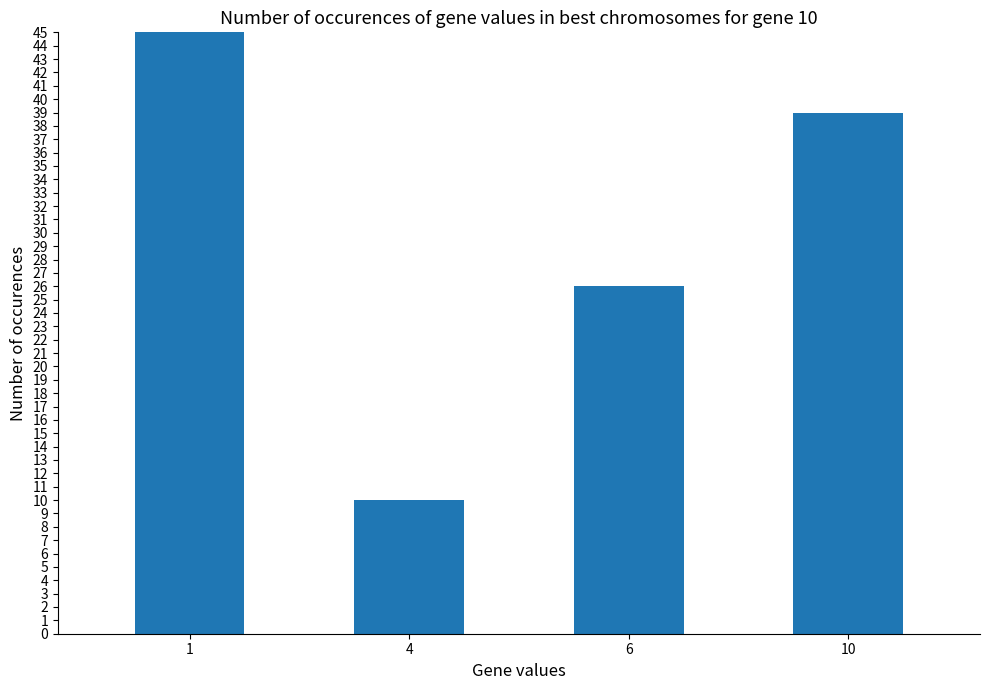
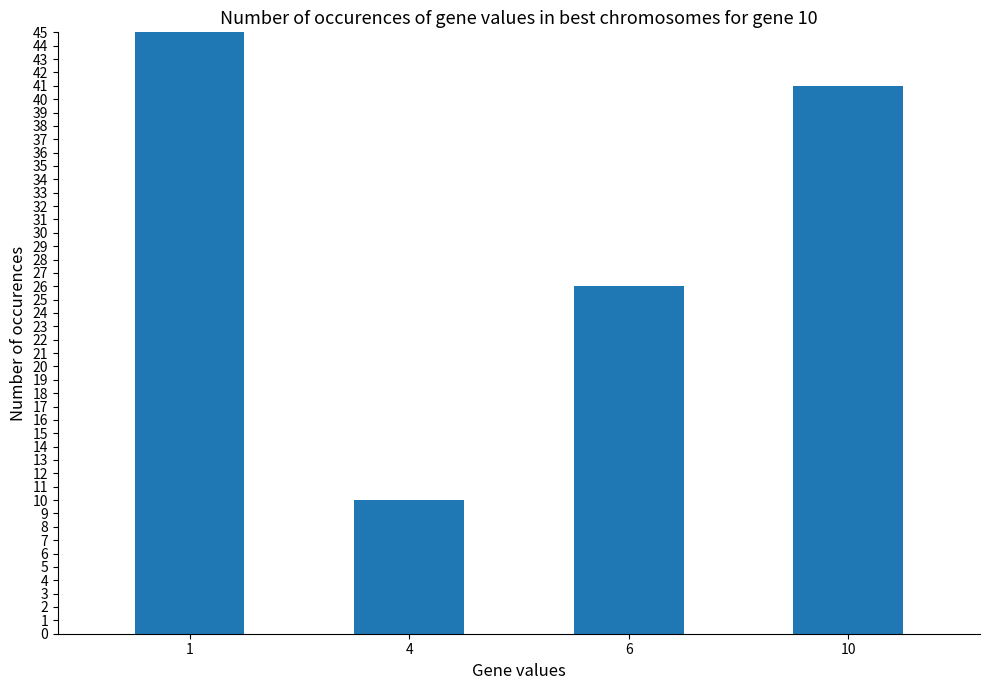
  {
    "4": 10,
    "6": 26,
-   "10": 39
+   "10": 41
  }
